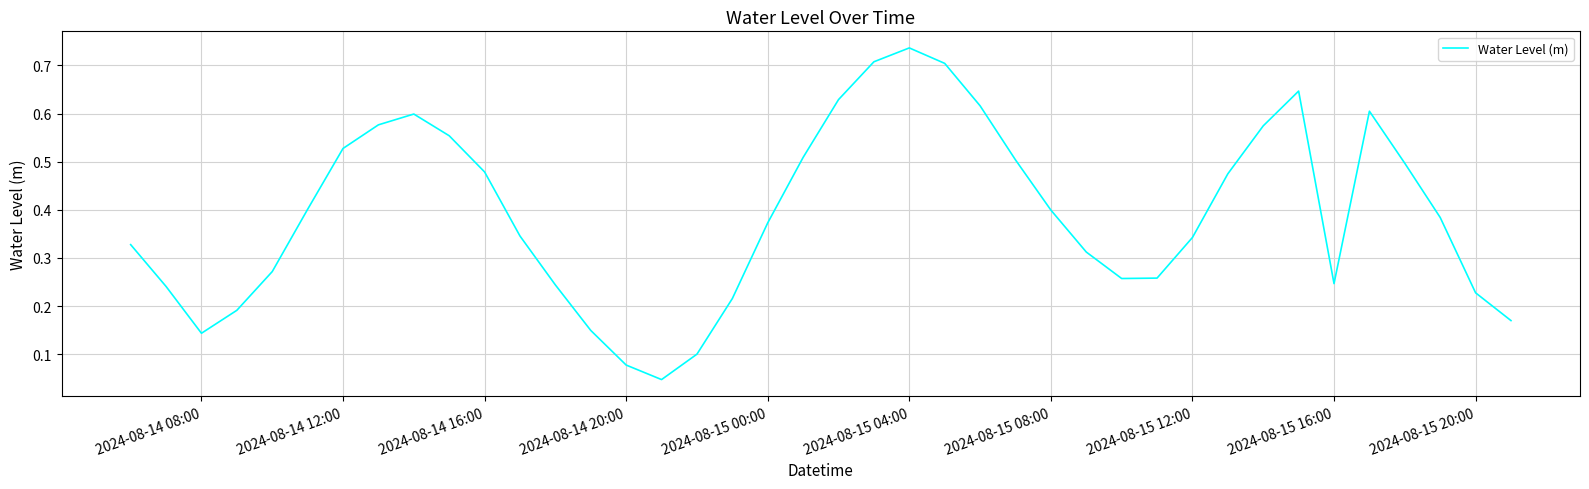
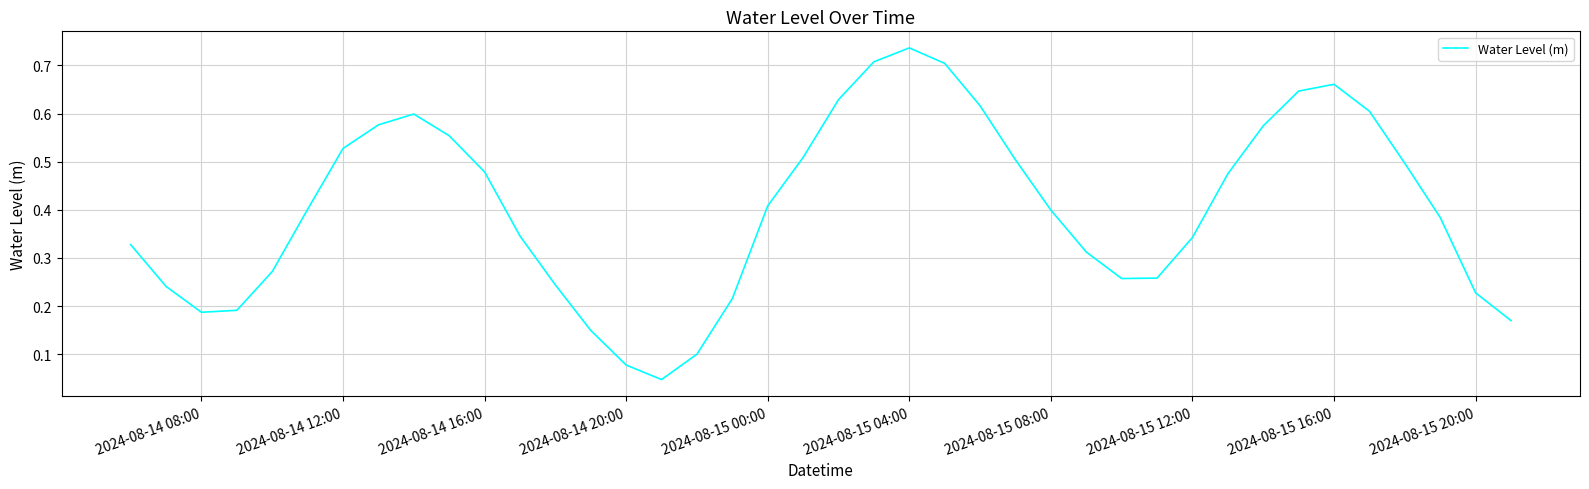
  {
-   "2024-08-14 08:00": 0.14,
+   "2024-08-14 08:00": 0.19,
    "2024-08-14 12:00": 0.53,
    "2024-08-14 16:00": 0.48,
    "2024-08-14 20:00": 0.08,
-   "2024-08-15 00:00": 0.37,
+   "2024-08-15 00:00": 0.41,
    "2024-08-15 04:00": 0.74,
    "2024-08-15 08:00": 0.40,
    "2024-08-15 12:00": 0.34,
-   "2024-08-15 16:00": 0.25,
+   "2024-08-15 16:00": 0.66,
    "2024-08-15 20:00": 0.23
  }
